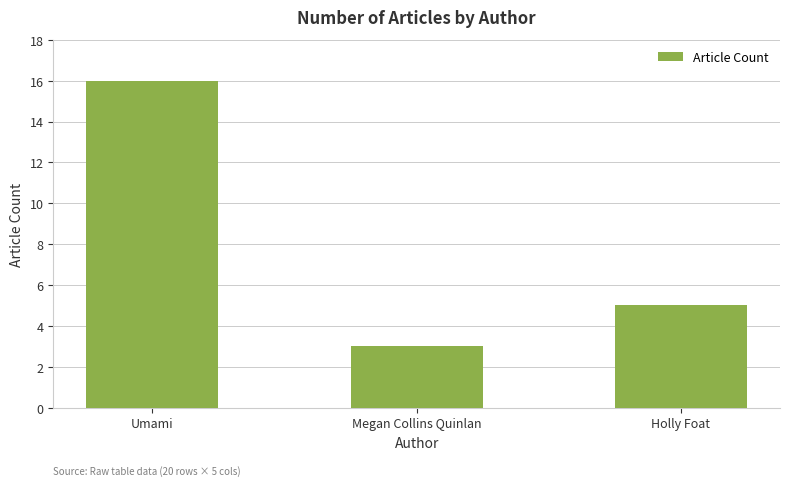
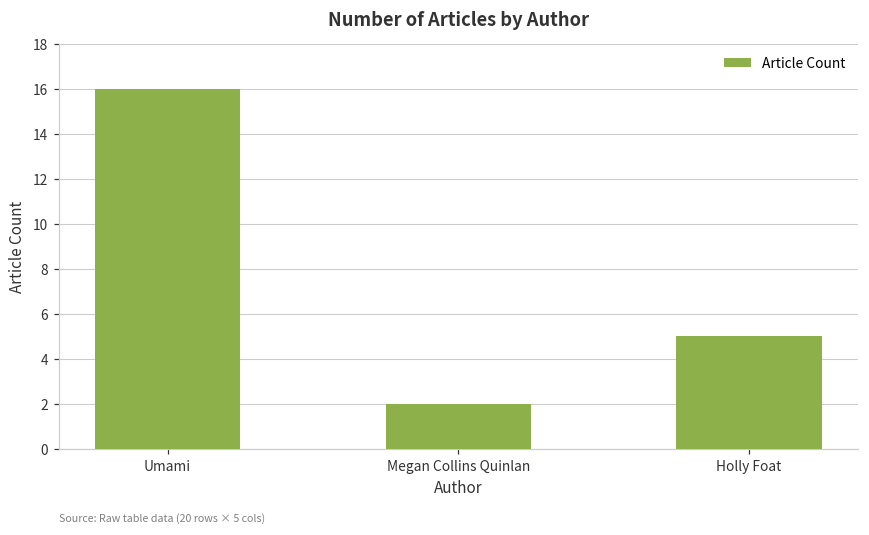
  {
    "Umami": 16,
-   "Megan Collins Quinlan": 3,
+   "Megan Collins Quinlan": 2,
    "Holly Foat": 5
  }
